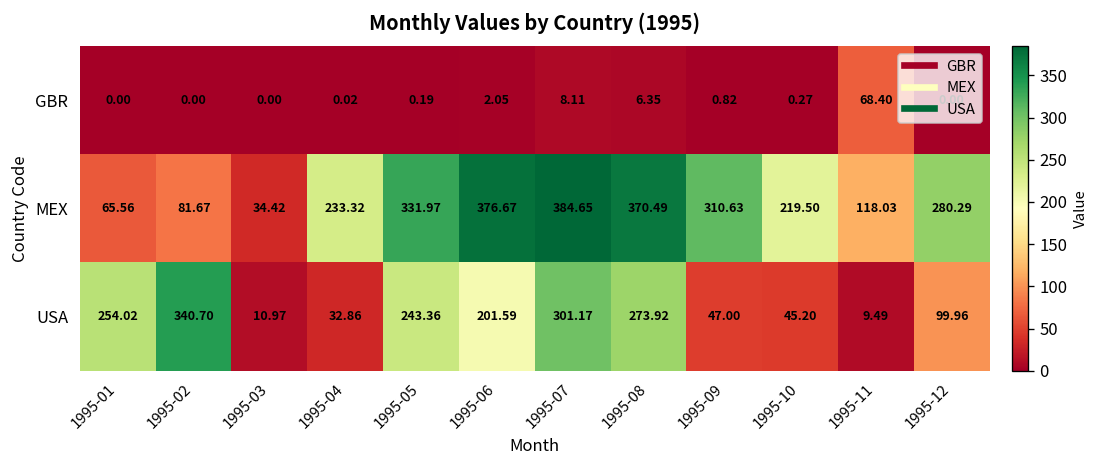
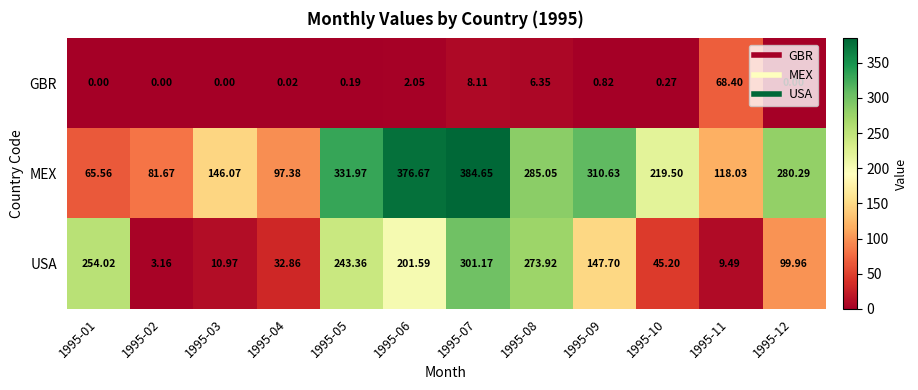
  {
    "GBR": {
      "1995-01": 0.00,
      "1995-02": 0.00,
      "1995-03": 0.00,
      "1995-04": 0.02,
      "1995-05": 0.19,
      "1995-06": 2.05,
      "1995-07": 8.11,
      "1995-08": 6.35,
      "1995-09": 0.82,
      "1995-10": 0.27,
      "1995-11": 68.40
    },
    "MEX": {
      "1995-01": 65.56,
      "1995-02": 81.67,
-     "1995-03": 34.42,
-     "1995-04": 233.32,
+     "1995-03": 146.07,
+     "1995-04": 97.38,
      "1995-05": 331.97,
      "1995-06": 376.67,
      "1995-07": 384.65,
-     "1995-08": 370.49,
+     "1995-08": 285.05,
      "1995-09": 310.63,
      "1995-10": 219.50,
      "1995-11": 118.03,
      "1995-12": 280.29
    },
    "USA": {
      "1995-01": 254.02,
-     "1995-02": 340.70,
+     "1995-02": 3.16,
      "1995-03": 10.97,
      "1995-04": 32.86,
      "1995-05": 243.36,
      "1995-06": 201.59,
      "1995-07": 301.17,
      "1995-08": 273.92,
-     "1995-09": 47.00,
+     "1995-09": 147.70,
      "1995-10": 45.20,
      "1995-11": 9.49,
      "1995-12": 99.96
    }
  }
